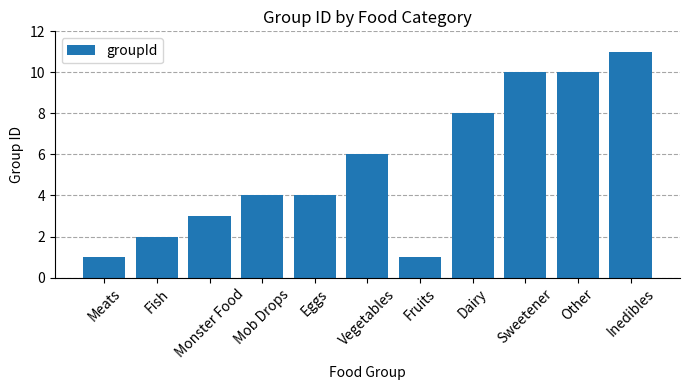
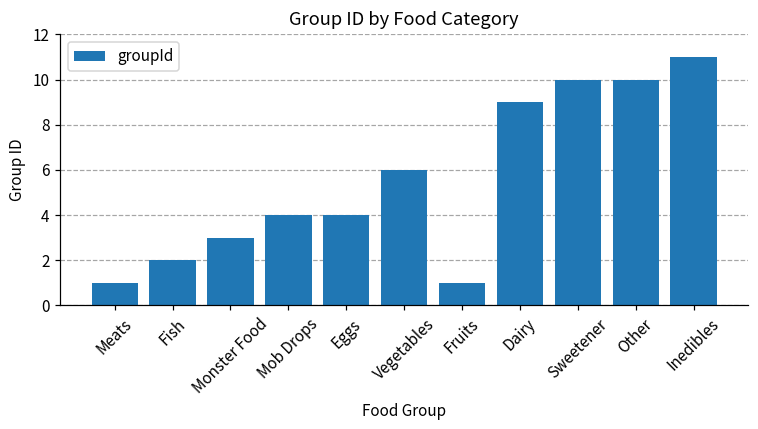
  {
    "Meats": 1,
    "Fish": 2,
    "Monster Food": 3,
    "Mob Drops": 4,
    "Eggs": 4,
    "Vegetables": 6,
    "Fruits": 1,
-   "Dairy": 8,
+   "Dairy": 9,
    "Sweetener": 10,
    "Other": 10,
    "Inedibles": 11
  }
